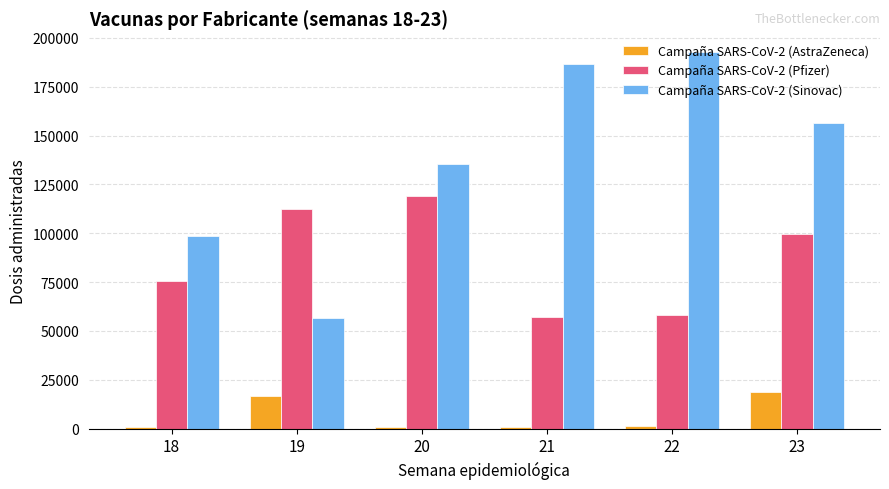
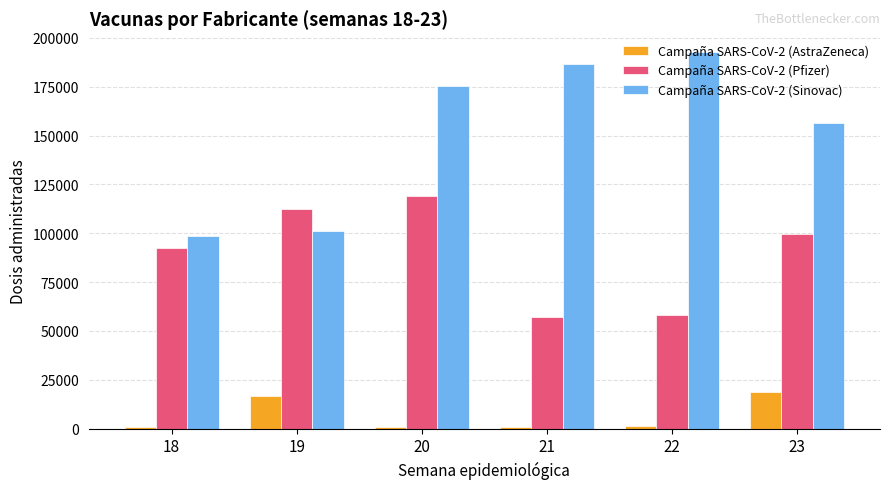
  {
    "Campaña SARS-CoV-2 (AstraZeneca)": {
      "19": 17000,
      "22": 1000,
      "23": 19000
    },
    "Campaña SARS-CoV-2 (Pfizer)": {
-     "18": 76000,
+     "18": 92000,
      "19": 112000,
      "20": 119000,
      "21": 57000,
      "22": 58000,
      "23": 100000
    },
    "Campaña SARS-CoV-2 (Sinovac)": {
      "18": 98000,
-     "19": 57000,
-     "20": 136000,
+     "19": 101000,
+     "20": 175000,
      "21": 187000,
      "22": 193000,
      "23": 156000
    }
  }
